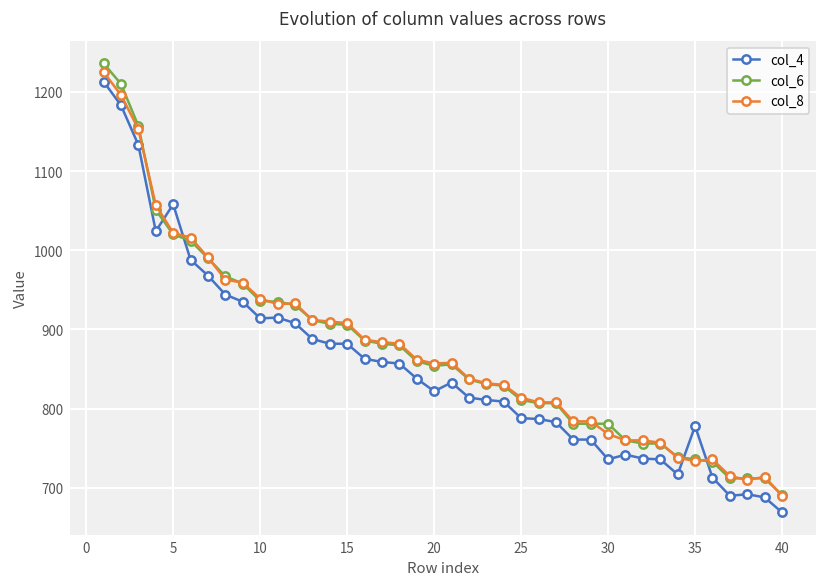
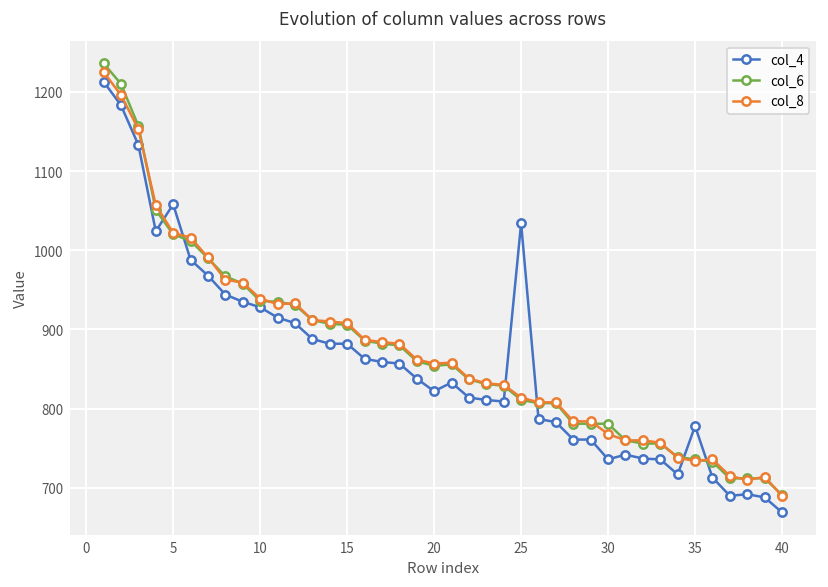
  {
    "col_4": {
      "5": 1060,
-     "10": 910,
+     "10": 930,
      "15": 880,
      "20": 820,
-     "25": 790,
+     "25": 1030,
      "30": 740,
      "35": 780,
      "40": 670
    },
    "col_6": {
      "30": 780
    },
    "col_8": {
      "30": 770
    }
  }
